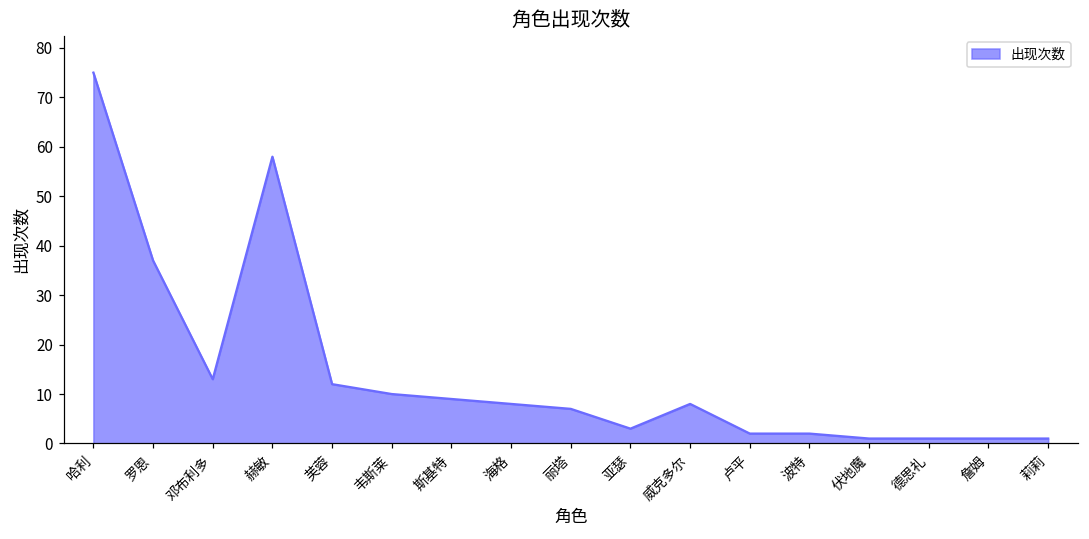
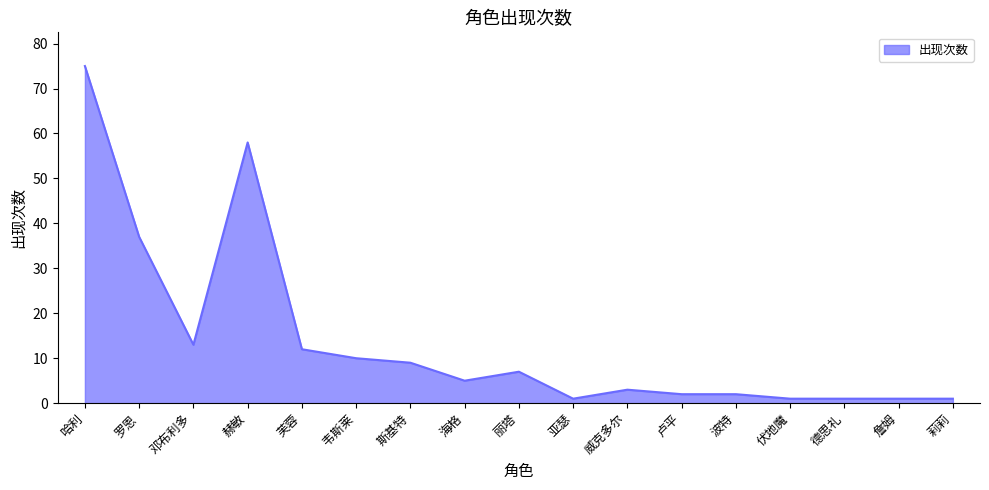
  {
    "哈利": 75,
    "罗恩": 37,
    "邓布利多": 13,
    "赫敏": 58,
    "芙蓉": 12,
    "韦斯莱": 10,
    "斯基特": 9,
-   "海格": 8,
+   "海格": 5,
    "丽塔": 7,
-   "亚瑟": 3,
-   "威克多尔": 8,
+   "亚瑟": 1,
+   "威克多尔": 3,
    "卢平": 2,
    "波特": 2,
    "伏地魔": 1,
    "德思礼": 1,
    "詹姆": 1,
    "莉莉": 1
  }
